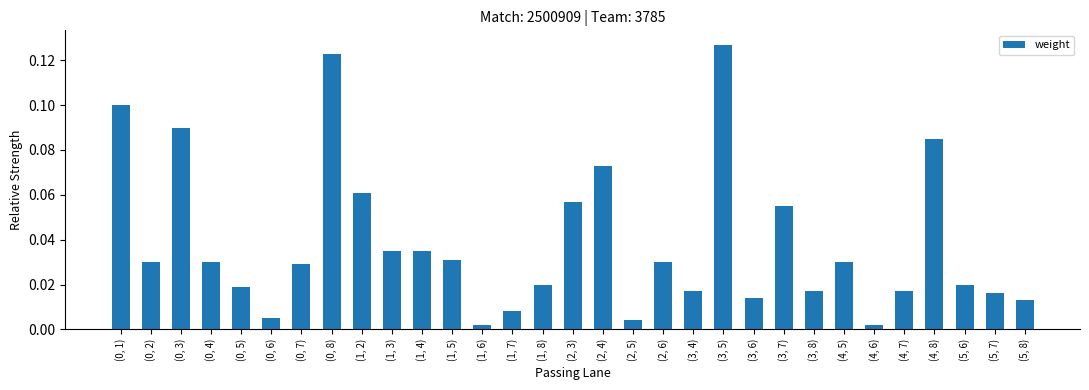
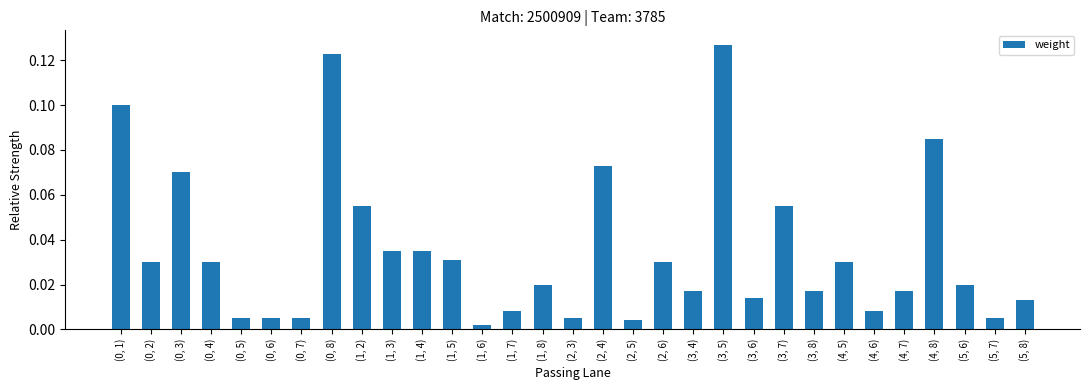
  {
    "(0, 1)": 0.100,
    "(0, 2)": 0.030,
-   "(0, 3)": 0.09,
+   "(0, 3)": 0.07,
    "(0, 4)": 0.030,
-   "(0, 5)": 0.019,
+   "(0, 5)": 0.005,
    "(0, 6)": 0.005,
-   "(0, 7)": 0.029,
+   "(0, 7)": 0.005,
    "(0, 8)": 0.123,
-   "(1, 2)": 0.061,
+   "(1, 2)": 0.055,
    "(1, 3)": 0.035,
    "(1, 4)": 0.035,
    "(1, 5)": 0.031,
    "(1, 6)": 0.002,
    "(1, 7)": 0.008,
    "(1, 8)": 0.020,
-   "(2, 3)": 0.057,
+   "(2, 3)": 0.005,
    "(2, 4)": 0.073,
    "(2, 5)": 0.004,
    "(2, 6)": 0.030,
    "(3, 4)": 0.017,
    "(3, 5)": 0.127,
    "(3, 6)": 0.014,
    "(3, 7)": 0.055,
    "(3, 8)": 0.017,
    "(4, 5)": 0.030,
-   "(4, 6)": 0.002,
+   "(4, 6)": 0.008,
    "(4, 7)": 0.017,
    "(4, 8)": 0.085,
    "(5, 6)": 0.020,
-   "(5, 7)": 0.016,
+   "(5, 7)": 0.005,
    "(5, 8)": 0.013
  }
